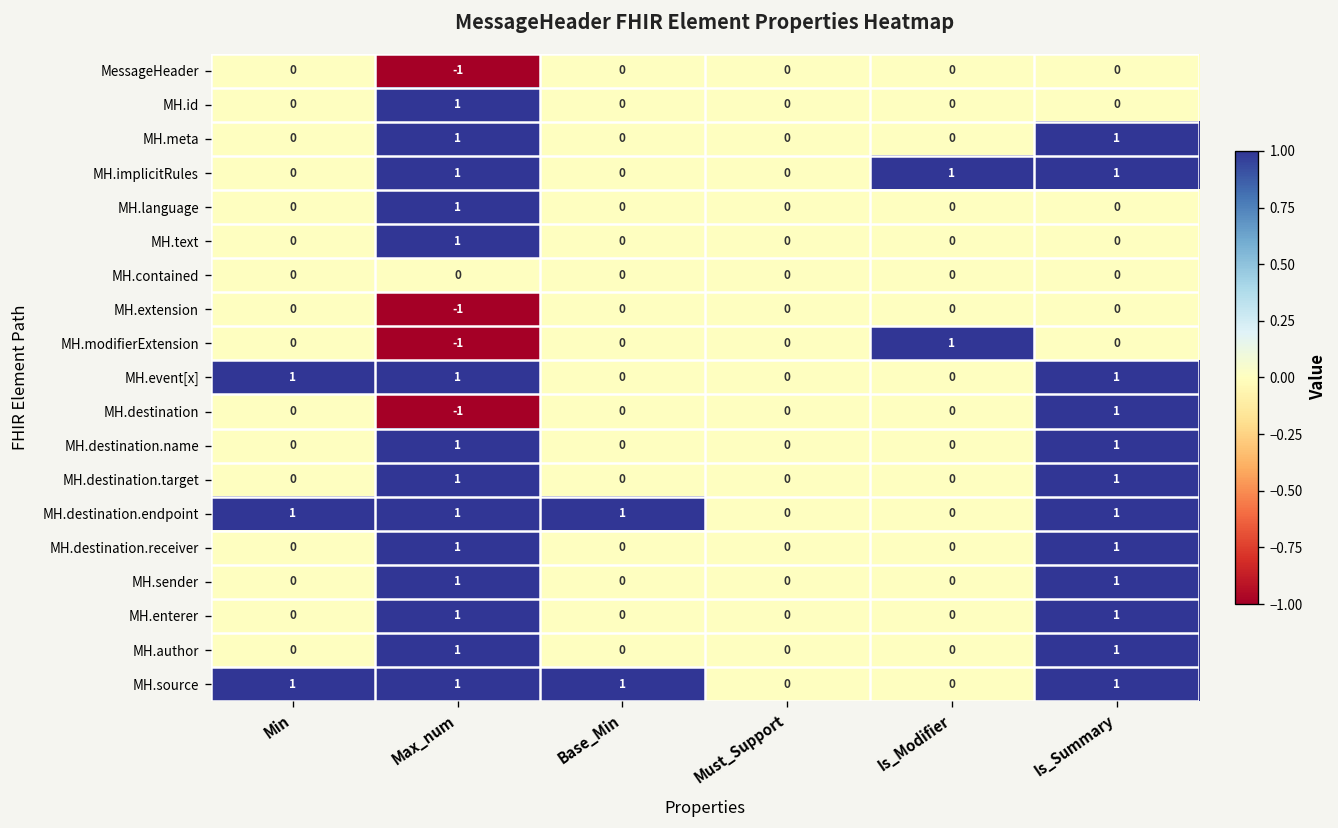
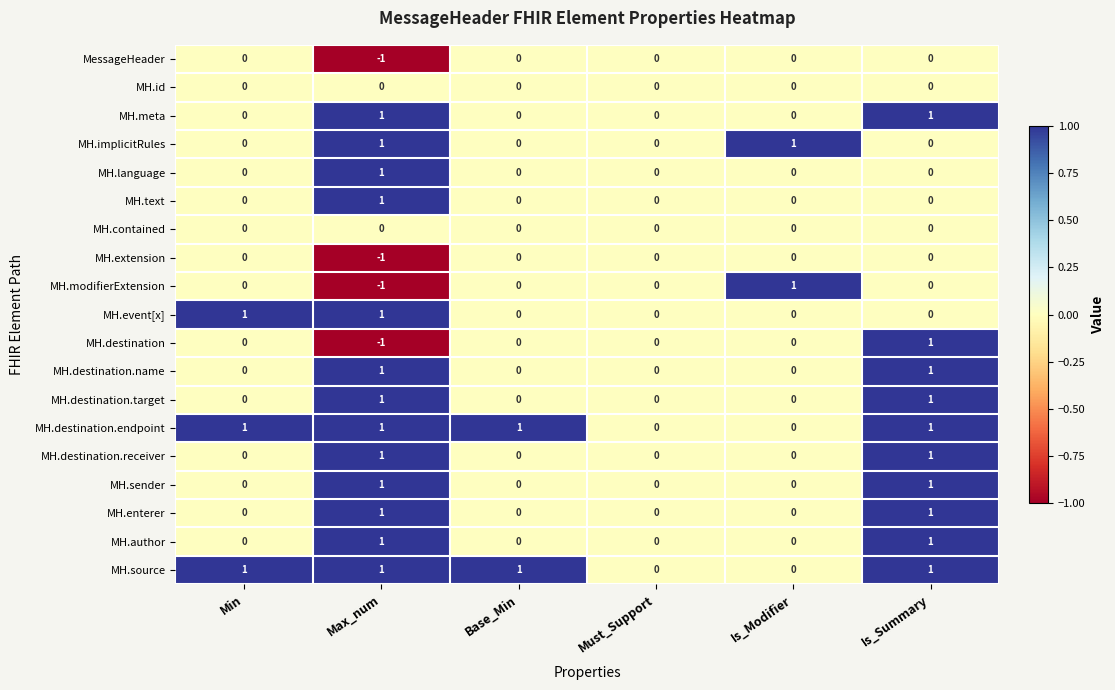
  {
    "MessageHeader": {
      "Min": 0,
      "Max_num": -1,
      "Base_Min": 0,
      "Must_Support": 0,
      "Is_Modifier": 0,
      "Is_Summary": 0
    },
    "MH.id": {
      "Min": 0,
-     "Max_num": 1,
+     "Max_num": 0,
      "Base_Min": 0,
      "Must_Support": 0,
      "Is_Modifier": 0,
      "Is_Summary": 0
    },
    "MH.meta": {
      "Min": 0,
      "Max_num": 1,
      "Base_Min": 0,
      "Must_Support": 0,
      "Is_Modifier": 0,
      "Is_Summary": 1
    },
    "MH.implicitRules": {
      "Min": 0,
      "Max_num": 1,
      "Base_Min": 0,
      "Must_Support": 0,
      "Is_Modifier": 1,
-     "Is_Summary": 1
+     "Is_Summary": 0
    },
    "MH.language": {
      "Min": 0,
      "Max_num": 1,
      "Base_Min": 0,
      "Must_Support": 0,
      "Is_Modifier": 0,
      "Is_Summary": 0
    },
    "MH.text": {
      "Min": 0,
      "Max_num": 1,
      "Base_Min": 0,
      "Must_Support": 0,
      "Is_Modifier": 0,
      "Is_Summary": 0
    },
    "MH.contained": {
      "Min": 0,
      "Max_num": 0,
      "Base_Min": 0,
      "Must_Support": 0,
      "Is_Modifier": 0,
      "Is_Summary": 0
    },
    "MH.extension": {
      "Min": 0,
      "Max_num": -1,
      "Base_Min": 0,
      "Must_Support": 0,
      "Is_Modifier": 0,
      "Is_Summary": 0
    },
    "MH.modifierExtension": {
      "Min": 0,
      "Max_num": -1,
      "Base_Min": 0,
      "Must_Support": 0,
      "Is_Modifier": 1,
      "Is_Summary": 0
    },
    "MH.event[x]": {
      "Min": 1,
      "Max_num": 1,
      "Base_Min": 0,
      "Must_Support": 0,
      "Is_Modifier": 0,
-     "Is_Summary": 1
+     "Is_Summary": 0
    },
    "MH.destination": {
      "Min": 0,
      "Max_num": -1,
      "Base_Min": 0,
      "Must_Support": 0,
      "Is_Modifier": 0,
      "Is_Summary": 1
    },
    "MH.destination.name": {
      "Min": 0,
      "Max_num": 1,
      "Base_Min": 0,
      "Must_Support": 0,
      "Is_Modifier": 0,
      "Is_Summary": 1
    },
    "MH.destination.target": {
      "Min": 0,
      "Max_num": 1,
      "Base_Min": 0,
      "Must_Support": 0,
      "Is_Modifier": 0,
      "Is_Summary": 1
    },
    "MH.destination.endpoint": {
      "Min": 1,
      "Max_num": 1,
      "Base_Min": 1,
      "Must_Support": 0,
      "Is_Modifier": 0,
      "Is_Summary": 1
    },
    "MH.destination.receiver": {
      "Min": 0,
      "Max_num": 1,
      "Base_Min": 0,
      "Must_Support": 0,
      "Is_Modifier": 0,
      "Is_Summary": 1
    },
    "MH.sender": {
      "Min": 0,
      "Max_num": 1,
      "Base_Min": 0,
      "Must_Support": 0,
      "Is_Modifier": 0,
      "Is_Summary": 1
    },
    "MH.enterer": {
      "Min": 0,
      "Max_num": 1,
      "Base_Min": 0,
      "Must_Support": 0,
      "Is_Modifier": 0,
      "Is_Summary": 1
    },
    "MH.author": {
      "Min": 0,
      "Max_num": 1,
      "Base_Min": 0,
      "Must_Support": 0,
      "Is_Modifier": 0,
      "Is_Summary": 1
    },
    "MH.source": {
      "Min": 1,
      "Max_num": 1,
      "Base_Min": 1,
      "Must_Support": 0,
      "Is_Modifier": 0,
      "Is_Summary": 1
    }
  }
